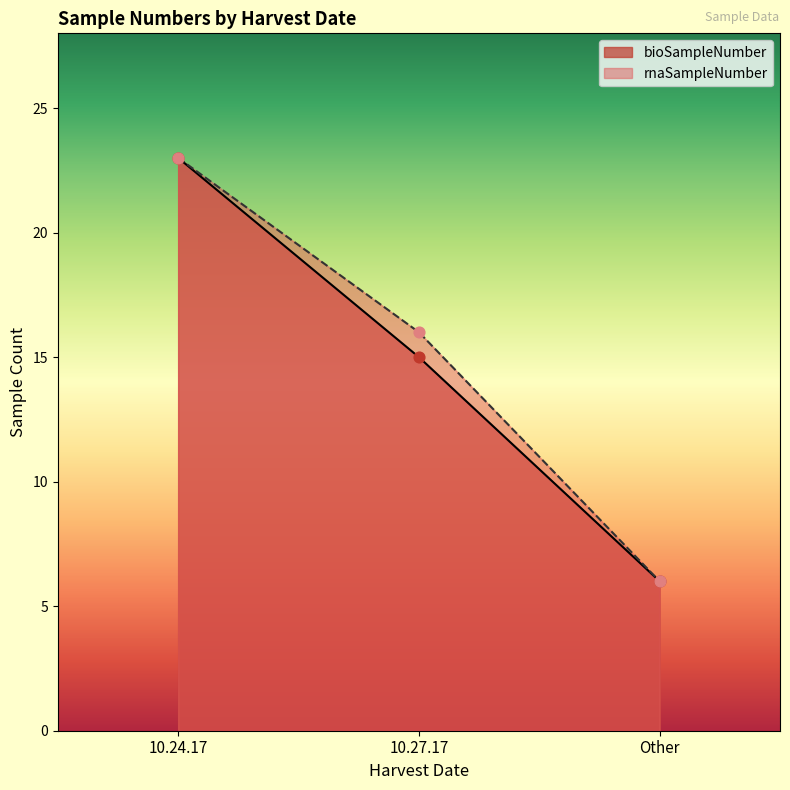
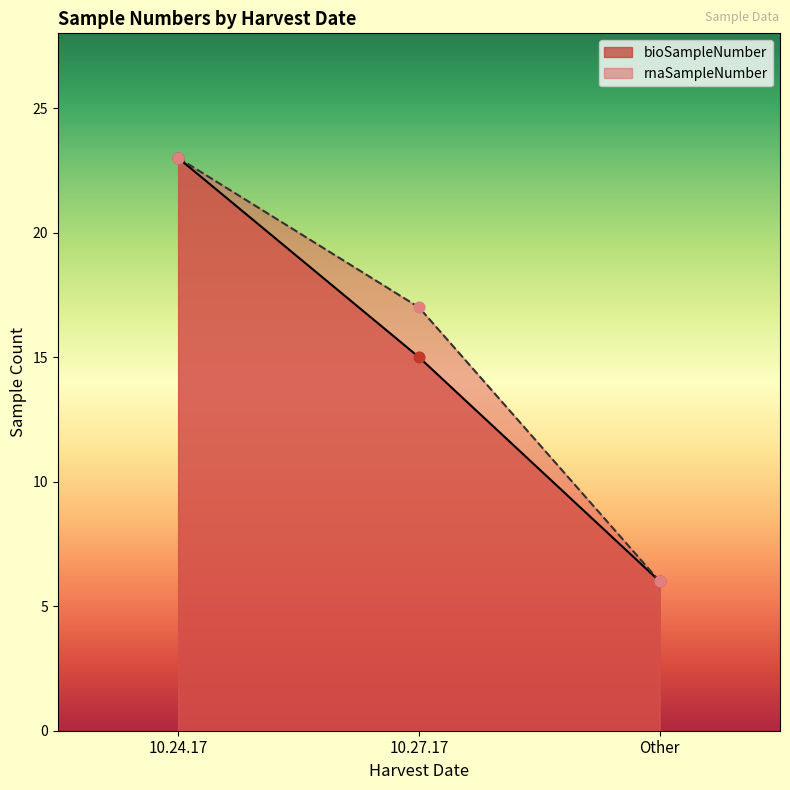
  {
    "bioSampleNumber": {
      "10.27.17": 15
    },
    "rnaSampleNumber": {
-     "10.27.17": 16
+     "10.27.17": 17
    }
  }
